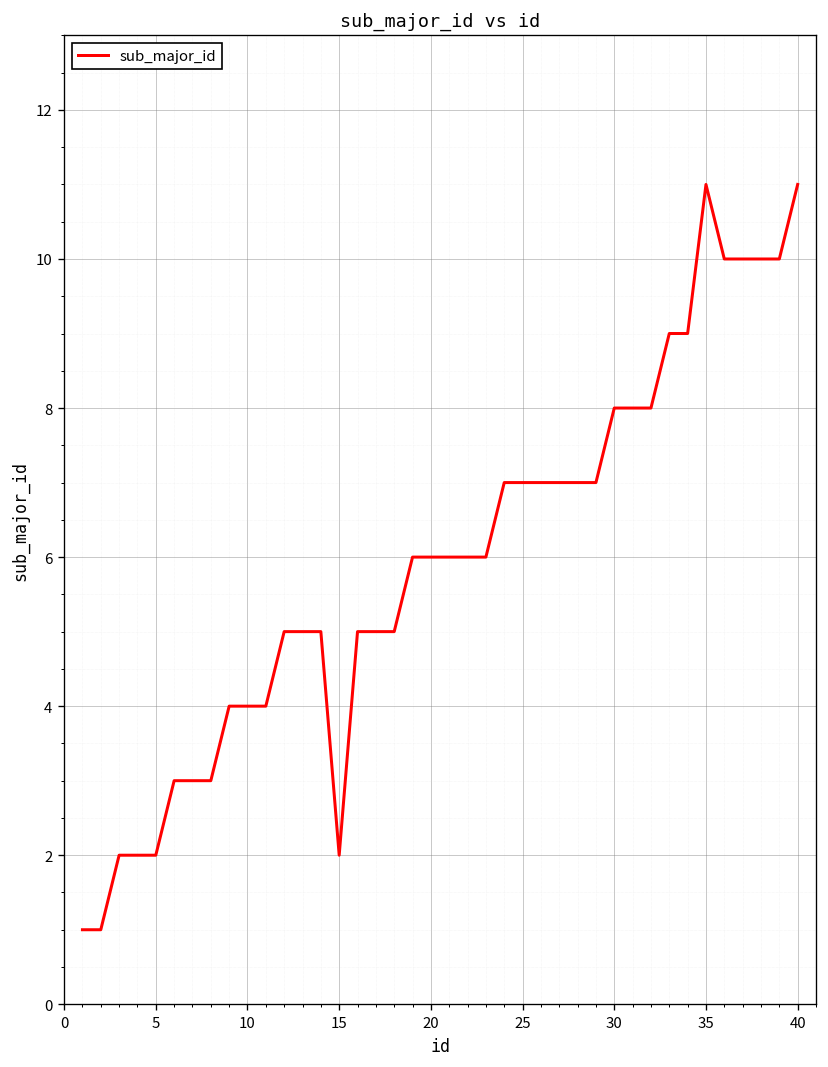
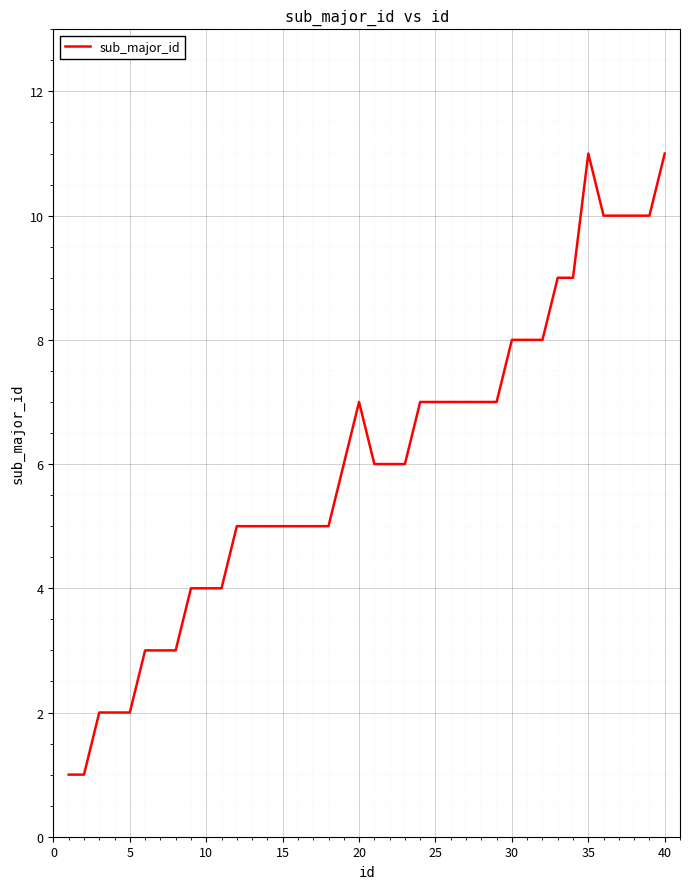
  {
    "5": 2,
    "10": 4,
-   "15": 2,
-   "20": 6,
+   "15": 5,
+   "20": 7,
    "25": 7,
    "30": 8,
    "35": 11,
    "40": 11
  }
